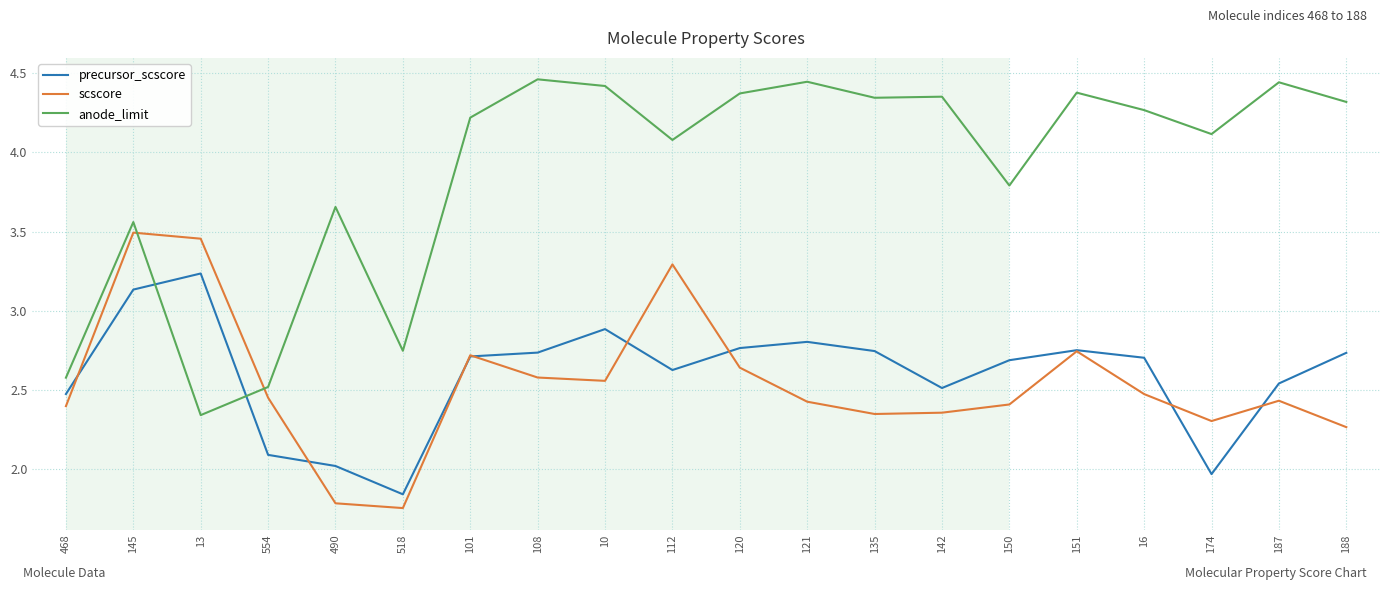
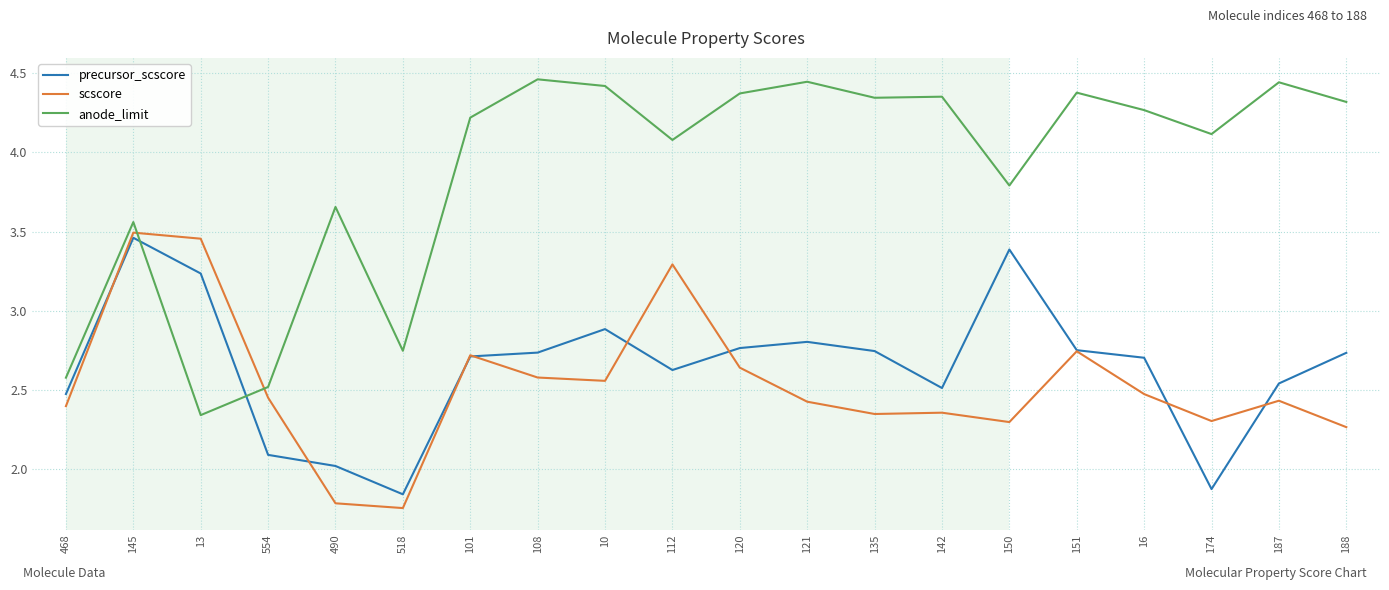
  {
    "precursor_scscore": {
      "468": 2.47,
-     "145": 3.13,
+     "145": 3.46,
      "13": 3.24,
      "554": 2.09,
      "490": 2.02,
      "518": 1.84,
      "108": 2.74,
      "10": 2.88,
      "112": 2.63,
      "120": 2.77,
      "121": 2.80,
      "135": 2.75,
      "142": 2.51,
-     "150": 2.69,
+     "150": 3.39,
      "16": 2.70,
-     "174": 1.97,
+     "174": 1.88,
      "187": 2.54,
      "188": 2.74
    },
    "scscore": {
      "468": 2.40,
      "145": 3.49,
      "13": 3.46,
      "554": 2.45,
      "490": 1.79,
      "518": 1.76,
      "108": 2.58,
      "10": 2.56,
      "112": 3.29,
      "120": 2.64,
      "121": 2.43,
      "135": 2.35,
      "142": 2.36,
-     "150": 2.41,
+     "150": 2.30,
      "16": 2.47,
      "174": 2.30,
      "187": 2.43,
      "188": 2.27
    },
    "anode_limit": {
      "468": 2.58,
      "145": 3.56,
      "13": 2.34,
      "554": 2.52,
      "490": 3.66,
      "518": 2.75,
      "101": 4.22,
      "108": 4.46,
      "10": 4.42,
      "112": 4.08,
      "120": 4.37,
      "121": 4.45,
      "135": 4.34,
      "142": 4.35,
      "150": 3.79,
      "151": 4.38,
      "16": 4.27,
      "174": 4.12,
      "187": 4.44,
      "188": 4.32
    }
  }
